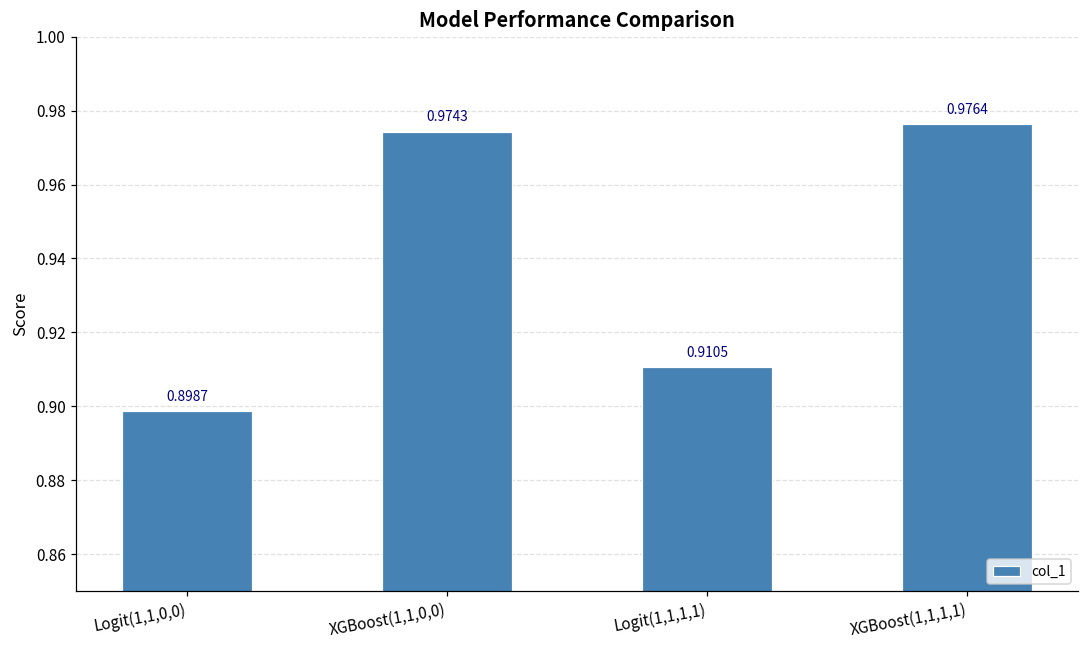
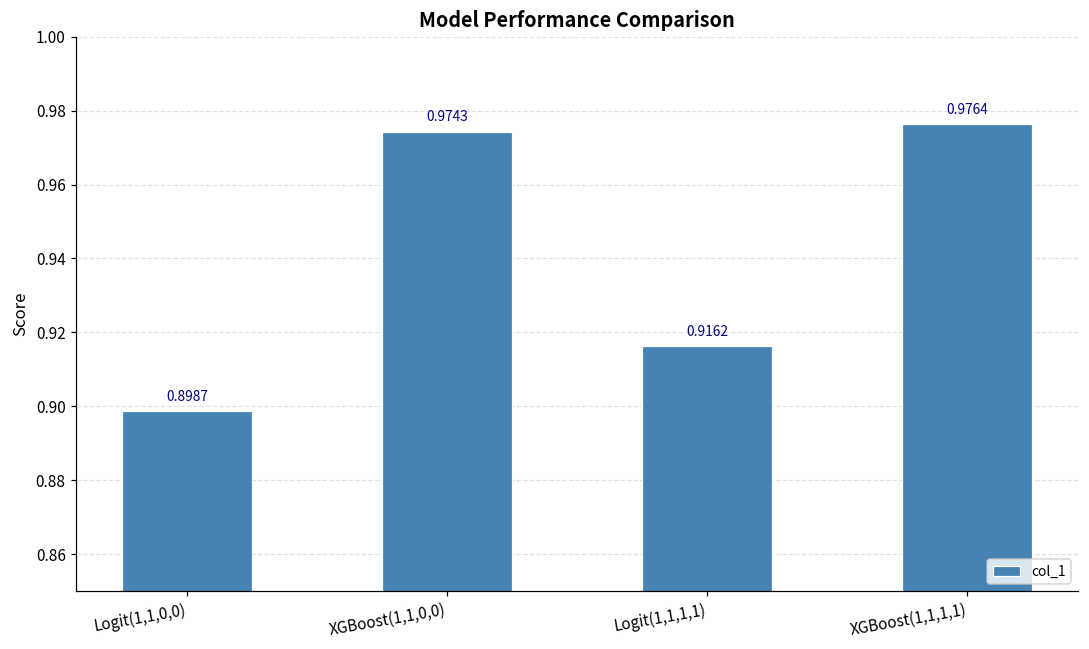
  {
    "Logit(1,1,0,0)": 0.8987,
    "XGBoost(1,1,0,0)": 0.9743,
-   "Logit(1,1,1,1)": 0.9105,
+   "Logit(1,1,1,1)": 0.9162,
    "XGBoost(1,1,1,1)": 0.9764
  }
